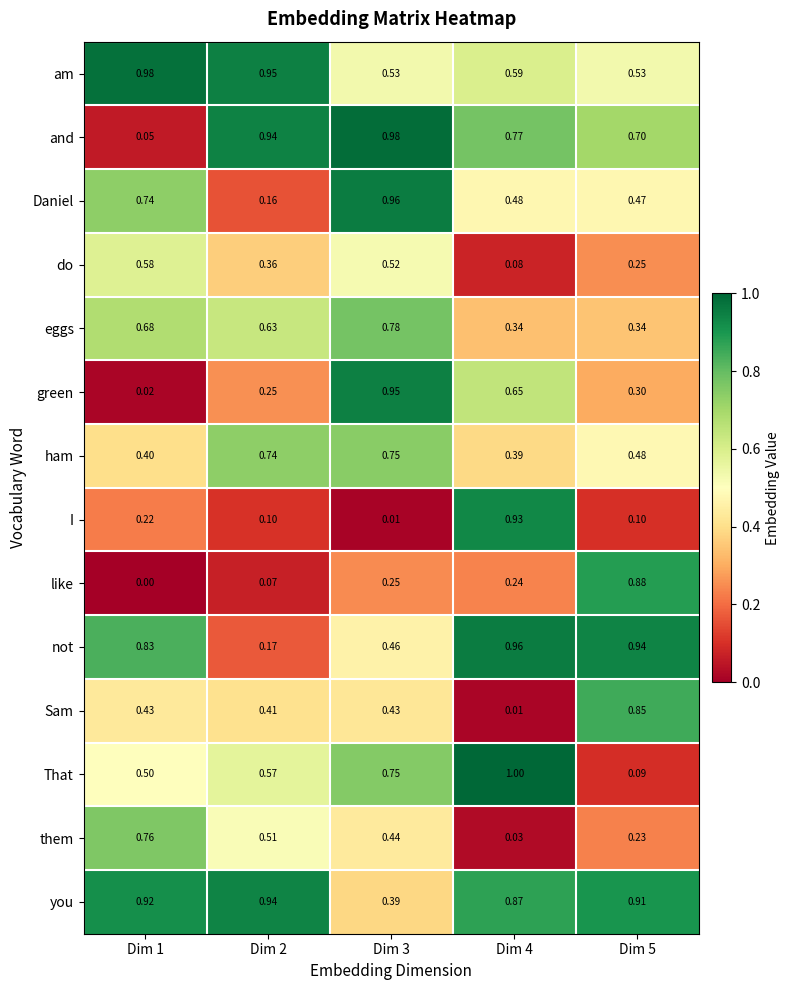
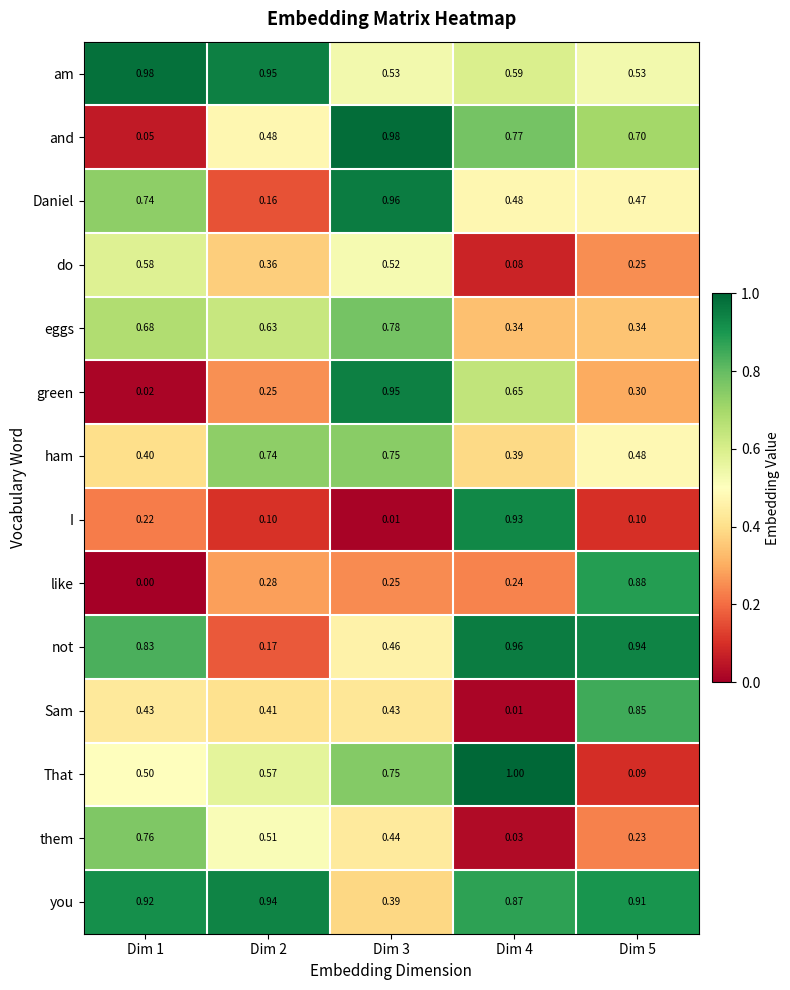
  {
    "am": {
      "Dim 1": 0.98,
      "Dim 2": 0.95,
      "Dim 3": 0.53,
      "Dim 4": 0.59,
      "Dim 5": 0.53
    },
    "and": {
      "Dim 1": 0.05,
-     "Dim 2": 0.94,
+     "Dim 2": 0.48,
      "Dim 3": 0.98,
      "Dim 4": 0.77,
      "Dim 5": 0.70
    },
    "Daniel": {
      "Dim 1": 0.74,
      "Dim 2": 0.16,
      "Dim 3": 0.96,
      "Dim 4": 0.48,
      "Dim 5": 0.47
    },
    "do": {
      "Dim 1": 0.58,
      "Dim 2": 0.36,
      "Dim 3": 0.52,
      "Dim 4": 0.08,
      "Dim 5": 0.25
    },
    "eggs": {
      "Dim 1": 0.68,
      "Dim 2": 0.63,
      "Dim 3": 0.78,
      "Dim 4": 0.34,
      "Dim 5": 0.34
    },
    "green": {
      "Dim 1": 0.02,
      "Dim 2": 0.25,
      "Dim 3": 0.95,
      "Dim 4": 0.65,
      "Dim 5": 0.30
    },
    "ham": {
      "Dim 1": 0.40,
      "Dim 2": 0.74,
      "Dim 3": 0.75,
      "Dim 4": 0.39,
      "Dim 5": 0.48
    },
    "I": {
      "Dim 1": 0.22,
      "Dim 2": 0.10,
      "Dim 3": 0.01,
      "Dim 4": 0.93,
      "Dim 5": 0.10
    },
    "like": {
      "Dim 1": 0.00,
-     "Dim 2": 0.07,
+     "Dim 2": 0.28,
      "Dim 3": 0.25,
      "Dim 4": 0.24,
      "Dim 5": 0.88
    },
    "not": {
      "Dim 1": 0.83,
      "Dim 2": 0.17,
      "Dim 3": 0.46,
      "Dim 4": 0.96,
      "Dim 5": 0.94
    },
    "Sam": {
      "Dim 1": 0.43,
      "Dim 2": 0.41,
      "Dim 3": 0.43,
      "Dim 4": 0.01,
      "Dim 5": 0.85
    },
    "That": {
      "Dim 1": 0.50,
      "Dim 2": 0.57,
      "Dim 3": 0.75,
      "Dim 4": 1.00,
      "Dim 5": 0.09
    },
    "them": {
      "Dim 1": 0.76,
      "Dim 2": 0.51,
      "Dim 3": 0.44,
      "Dim 4": 0.03,
      "Dim 5": 0.23
    },
    "you": {
      "Dim 1": 0.92,
      "Dim 2": 0.94,
      "Dim 3": 0.39,
      "Dim 4": 0.87,
      "Dim 5": 0.91
    }
  }
